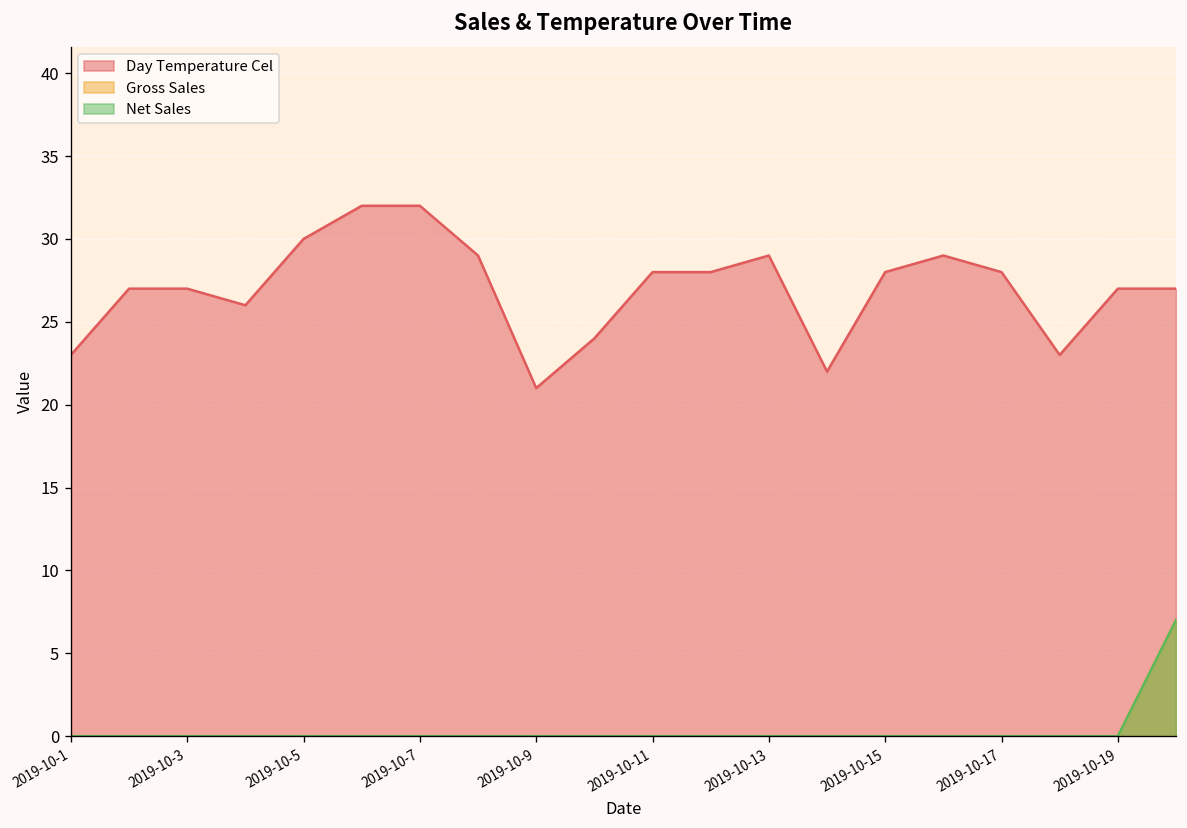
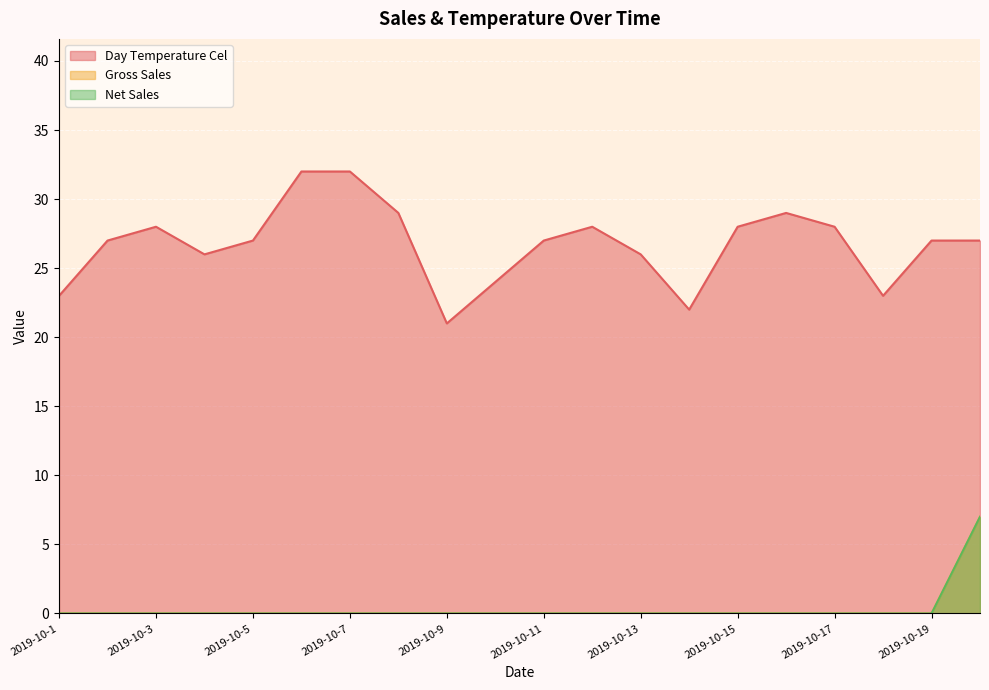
  {
    "Day Temperature Cel": {
      "2019-10-1": 23,
-     "2019-10-3": 27,
-     "2019-10-5": 30,
+     "2019-10-3": 28,
+     "2019-10-5": 27,
      "2019-10-7": 32,
      "2019-10-9": 21,
-     "2019-10-11": 28,
-     "2019-10-13": 29,
+     "2019-10-11": 27,
+     "2019-10-13": 26,
      "2019-10-15": 28,
      "2019-10-17": 28,
      "2019-10-19": 27
    },
    "Net Sales": {
      "2019-10-1": 0,
      "2019-10-3": 0,
      "2019-10-5": 0,
      "2019-10-7": 0,
      "2019-10-9": 0,
      "2019-10-11": 0,
      "2019-10-13": 0,
      "2019-10-15": 0,
      "2019-10-17": 0,
      "2019-10-19": 0
    }
  }
